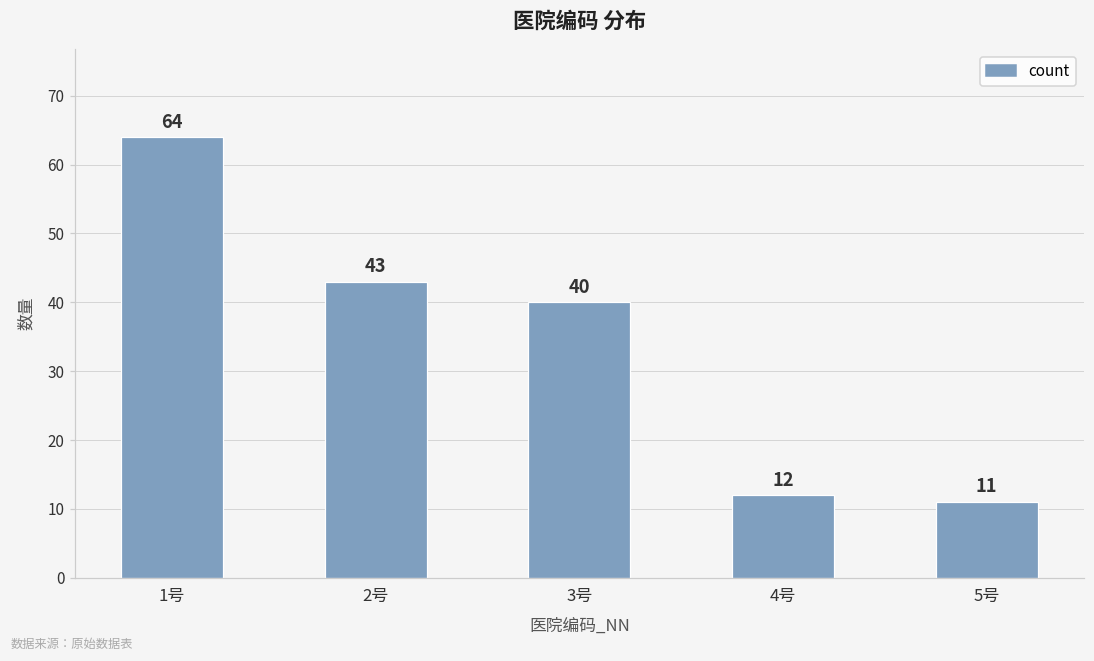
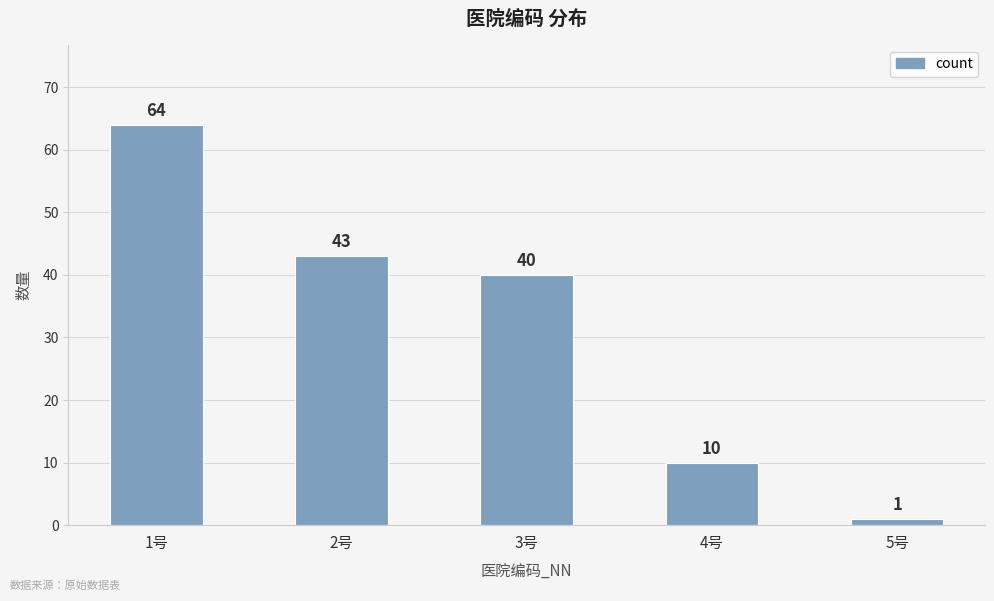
  {
    "1号": 64,
    "2号": 43,
    "3号": 40,
-   "4号": 12,
-   "5号": 11
+   "4号": 10,
+   "5号": 1
  }
